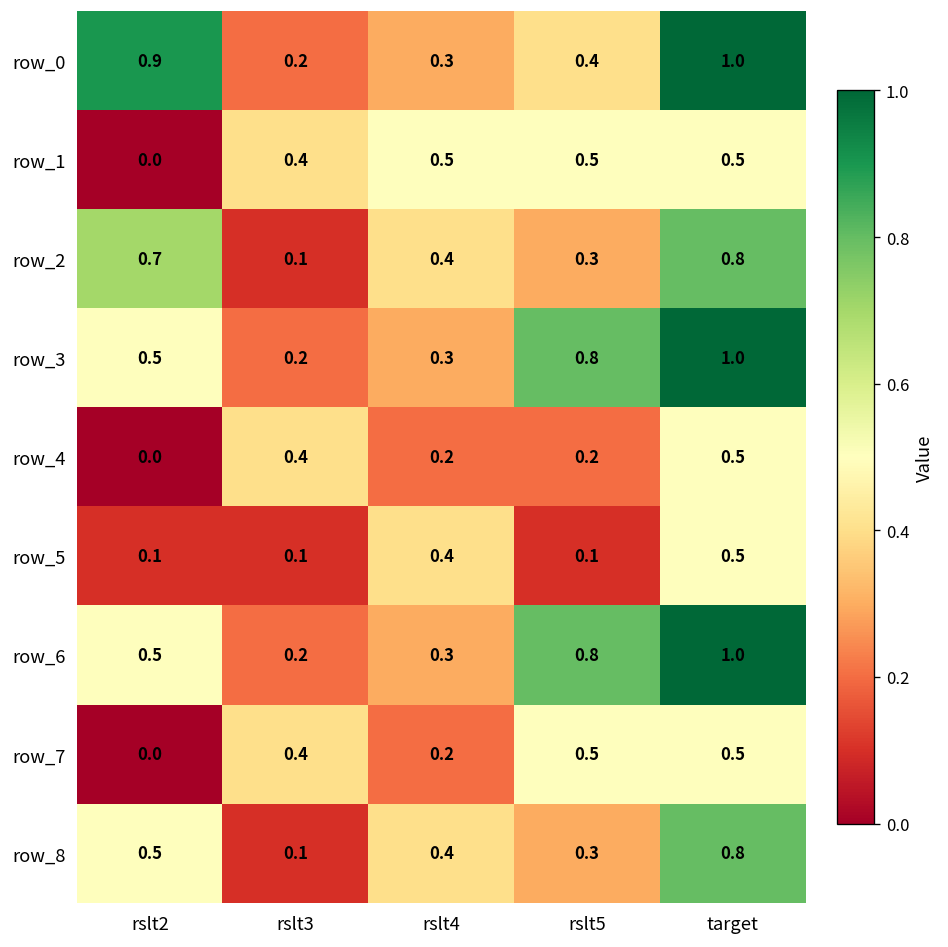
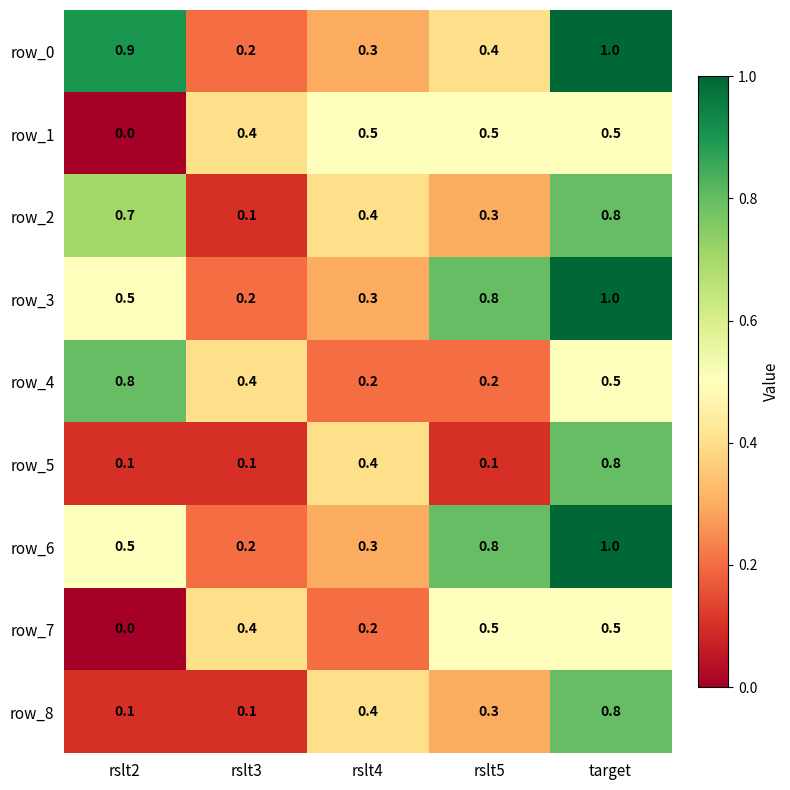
  {
    "row_0": {
      "rslt2": 0.9,
      "rslt3": 0.2,
      "rslt4": 0.3,
      "rslt5": 0.4,
      "target": 1.0
    },
    "row_1": {
      "rslt2": 0.0,
      "rslt3": 0.4,
      "rslt4": 0.5,
      "rslt5": 0.5,
      "target": 0.5
    },
    "row_2": {
      "rslt2": 0.7,
      "rslt3": 0.1,
      "rslt4": 0.4,
      "rslt5": 0.3,
      "target": 0.8
    },
    "row_3": {
      "rslt2": 0.5,
      "rslt3": 0.2,
      "rslt4": 0.3,
      "rslt5": 0.8,
      "target": 1.0
    },
    "row_4": {
-     "rslt2": 0.0,
+     "rslt2": 0.8,
      "rslt3": 0.4,
      "rslt4": 0.2,
      "rslt5": 0.2,
      "target": 0.5
    },
    "row_5": {
      "rslt2": 0.1,
      "rslt3": 0.1,
      "rslt4": 0.4,
      "rslt5": 0.1,
-     "target": 0.5
+     "target": 0.8
    },
    "row_6": {
      "rslt2": 0.5,
      "rslt3": 0.2,
      "rslt4": 0.3,
      "rslt5": 0.8,
      "target": 1.0
    },
    "row_7": {
      "rslt2": 0.0,
      "rslt3": 0.4,
      "rslt4": 0.2,
      "rslt5": 0.5,
      "target": 0.5
    },
    "row_8": {
-     "rslt2": 0.5,
+     "rslt2": 0.1,
      "rslt3": 0.1,
      "rslt4": 0.4,
      "rslt5": 0.3,
      "target": 0.8
    }
  }
